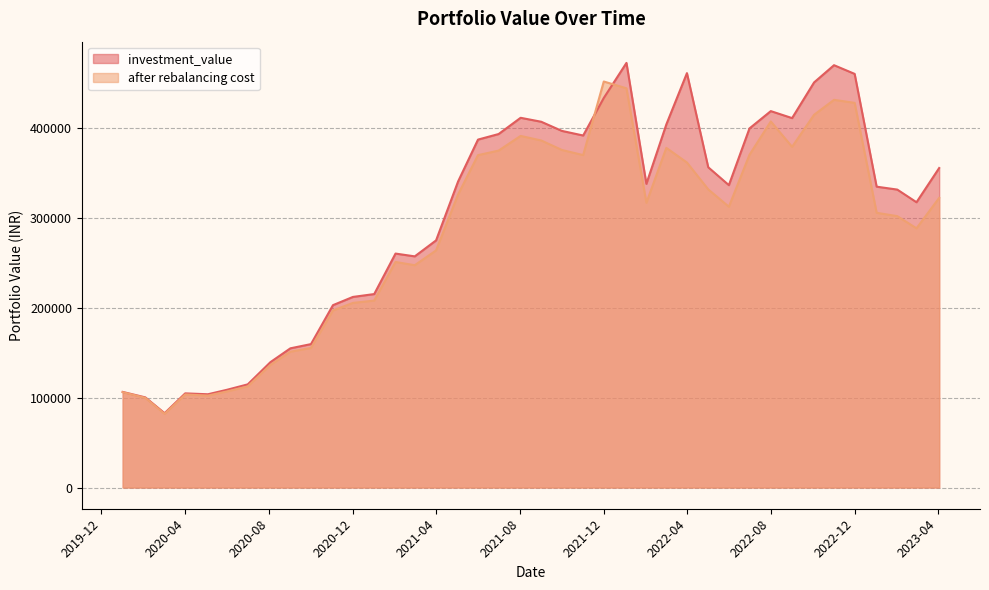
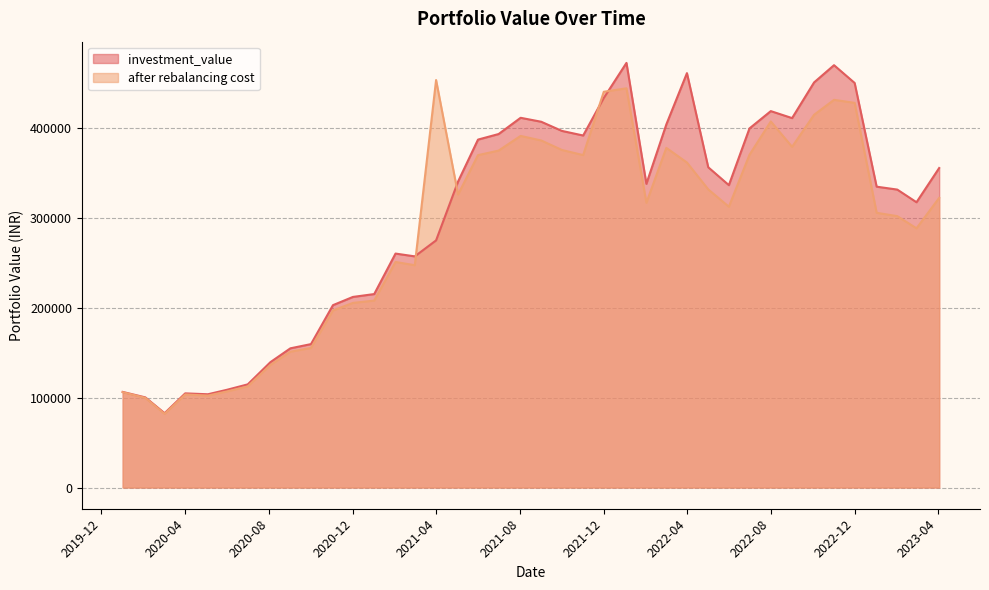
  {
    "investment_value": {
      "2020-12": 210000,
      "2021-04": 270000,
      "2021-12": 430000,
      "2022-04": 460000,
      "2022-08": 420000,
-     "2022-12": 460000
+     "2022-12": 450000
    },
    "after rebalancing cost": {
      "2020-12": 210000,
-     "2021-04": 260000,
-     "2021-12": 450000,
+     "2021-04": 450000,
+     "2021-12": 440000,
      "2022-04": 360000,
      "2022-08": 410000,
      "2022-12": 430000
    }
  }
